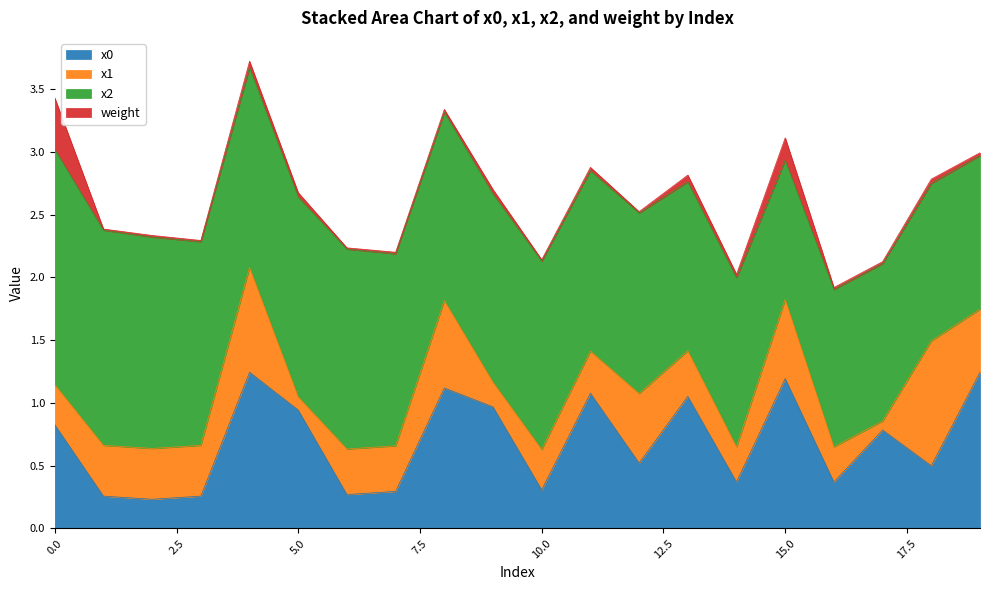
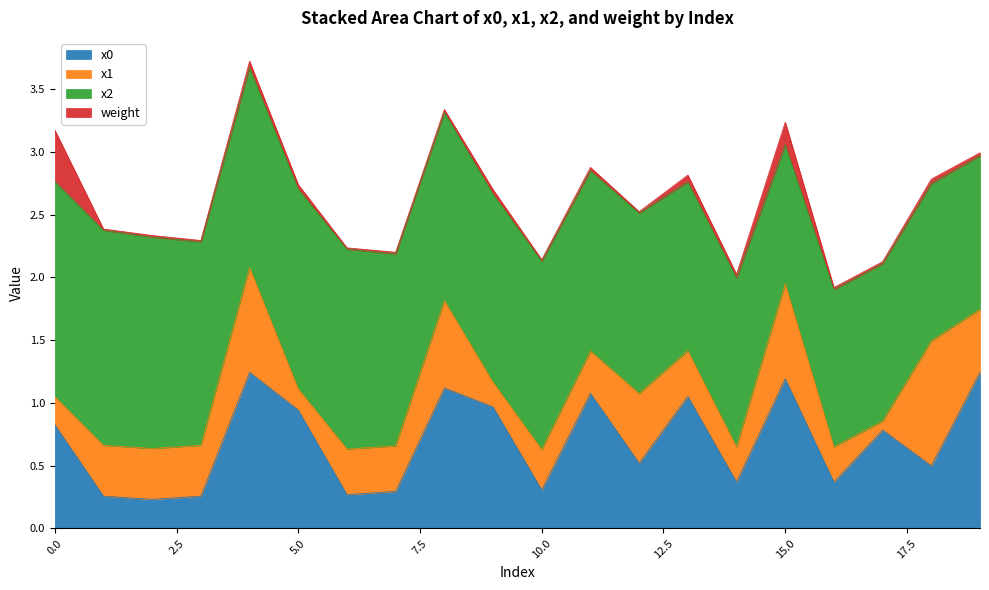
  {
    "x0": {
      "0.0": 0.83,
      "5.0": 0.94,
      "10.0": 0.31,
      "15.0": 1.19
    },
    "x1": {
-     "0.0": 0.32,
-     "5.0": 0.10,
+     "0.0": 0.22,
+     "5.0": 0.17,
      "10.0": 0.32,
-     "15.0": 0.63
+     "15.0": 0.76
    },
    "x2": {
-     "0.0": 1.88,
+     "0.0": 1.72,
      "5.0": 1.59,
      "15.0": 1.11
    },
    "weight": {
      "0.0": 0.41,
      "5.0": 0.03,
      "15.0": 0.18
    }
  }
